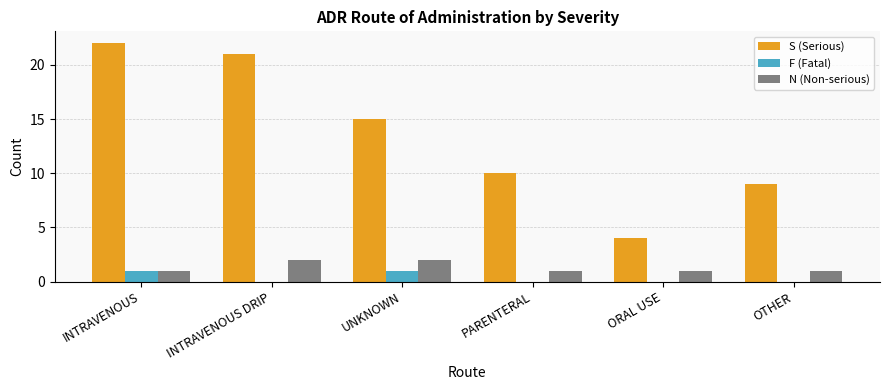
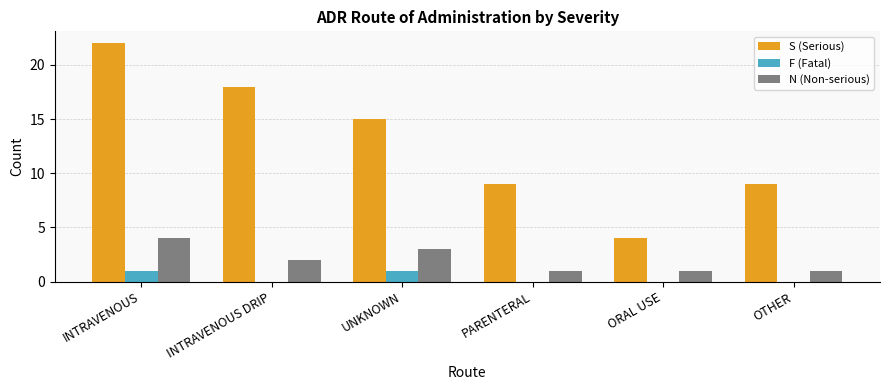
  {
    "S (Serious)": {
      "INTRAVENOUS": 22,
-     "INTRAVENOUS DRIP": 21,
+     "INTRAVENOUS DRIP": 18,
      "UNKNOWN": 15,
-     "PARENTERAL": 10,
+     "PARENTERAL": 9,
      "ORAL USE": 4,
      "OTHER": 9
    },
    "F (Fatal)": {
      "INTRAVENOUS": 1,
      "INTRAVENOUS DRIP": 0,
      "UNKNOWN": 1,
      "PARENTERAL": 0,
      "ORAL USE": 0,
      "OTHER": 0
    },
    "N (Non-serious)": {
-     "INTRAVENOUS": 1,
+     "INTRAVENOUS": 4,
      "INTRAVENOUS DRIP": 2,
-     "UNKNOWN": 2,
+     "UNKNOWN": 3,
      "PARENTERAL": 1,
      "ORAL USE": 1,
      "OTHER": 1
    }
  }
